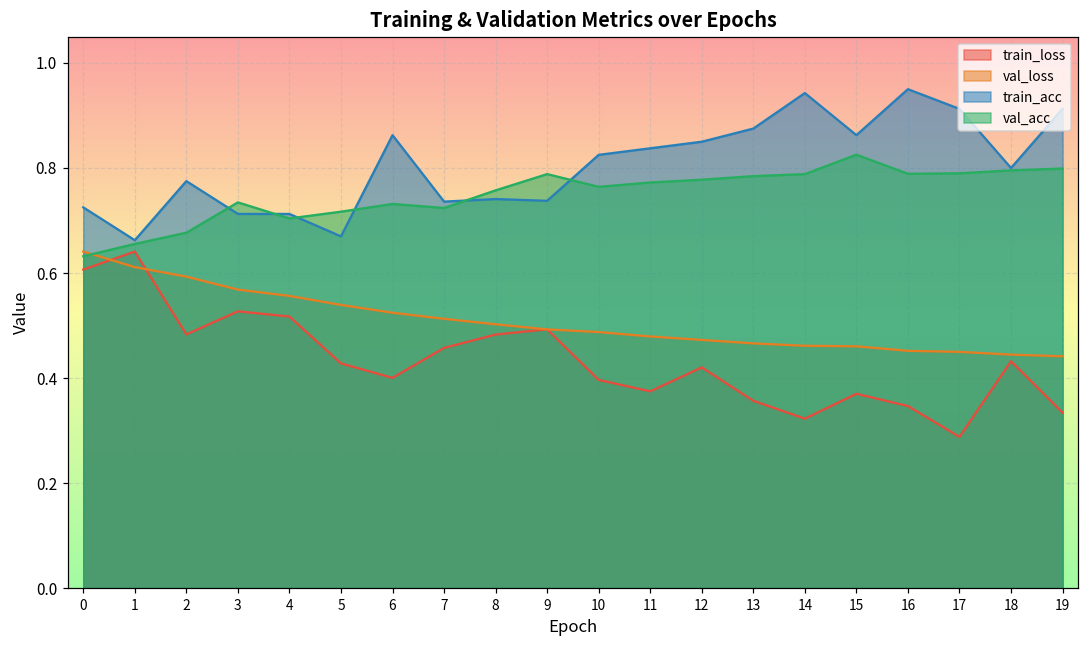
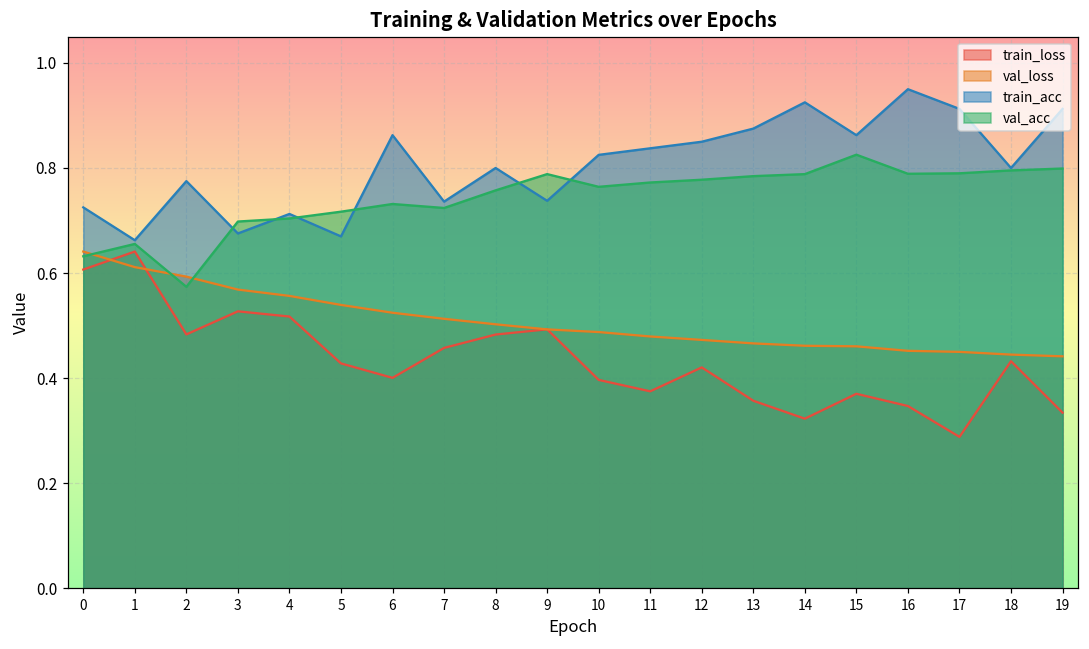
  {
    "train_acc": {
      "0": 0.73,
      "1": 0.66,
      "2": 0.77,
-     "3": 0.71,
+     "3": 0.68,
      "4": 0.71,
      "5": 0.67,
      "6": 0.86,
      "7": 0.74,
-     "8": 0.74,
+     "8": 0.80,
      "9": 0.74,
      "10": 0.82,
      "11": 0.84,
      "12": 0.85,
      "13": 0.88,
-     "14": 0.94,
+     "14": 0.93,
      "15": 0.86,
      "16": 0.95
    },
    "val_acc": {
      "0": 0.63,
      "1": 0.66,
-     "2": 0.68,
-     "3": 0.73,
+     "2": 0.57,
+     "3": 0.70,
      "4": 0.70,
      "5": 0.72,
      "6": 0.73,
      "7": 0.72,
      "8": 0.76,
      "9": 0.79,
      "10": 0.76,
      "11": 0.77,
      "12": 0.78,
      "13": 0.78,
      "14": 0.79,
      "15": 0.83,
      "16": 0.79,
      "17": 0.79,
      "19": 0.80
    }
  }
